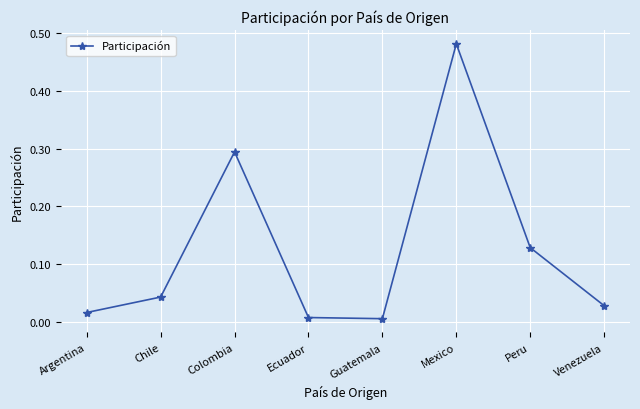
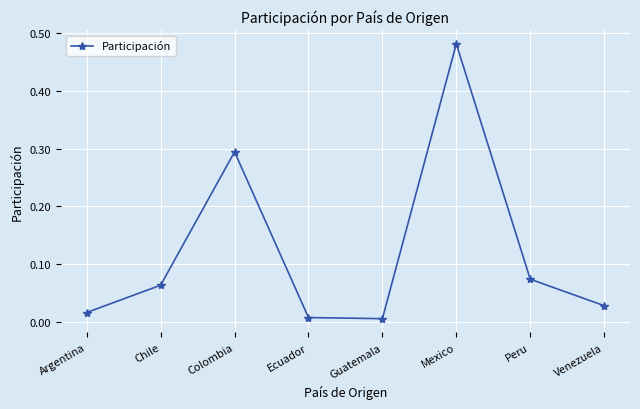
  {
    "Argentina": 0.02,
-   "Chile": 0.04,
+   "Chile": 0.06,
    "Colombia": 0.29,
    "Ecuador": 0.01,
    "Guatemala": 0.01,
    "Mexico": 0.48,
-   "Peru": 0.13,
+   "Peru": 0.07,
    "Venezuela": 0.03
  }
